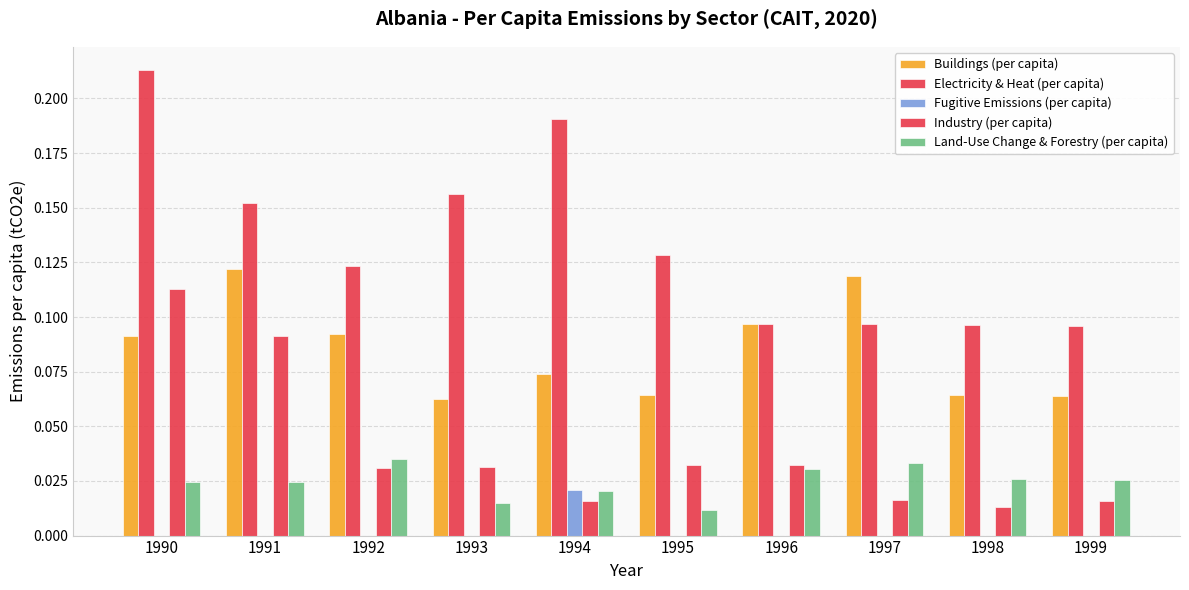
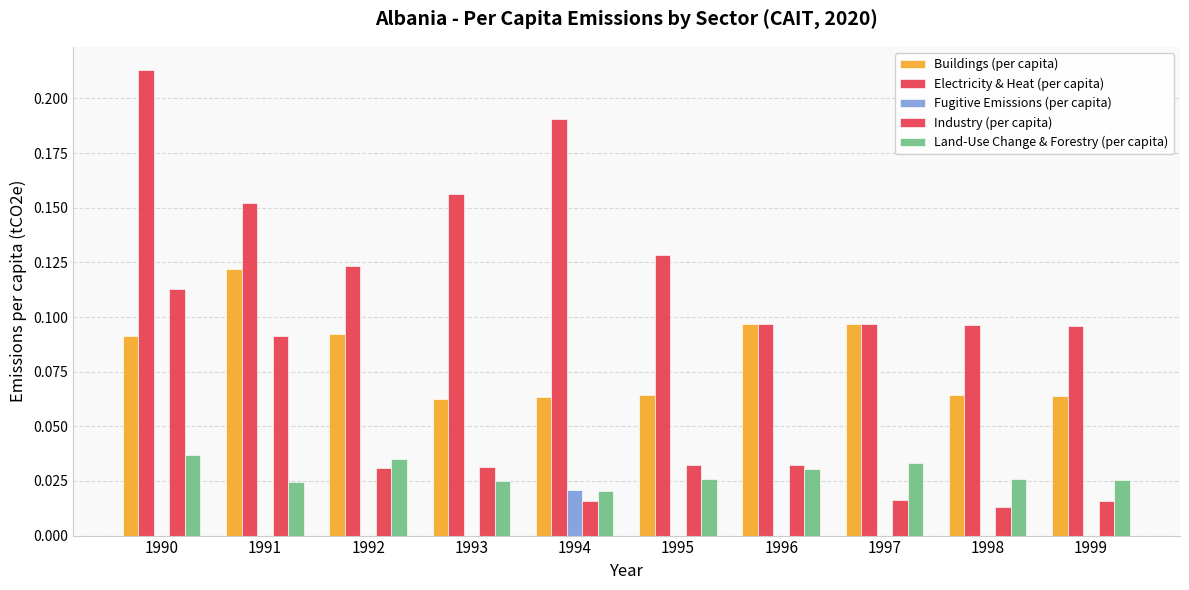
  {
    "Buildings (per capita)": {
      "1990": 0.091,
      "1991": 0.122,
      "1992": 0.092,
      "1993": 0.063,
-     "1994": 0.074,
+     "1994": 0.064,
      "1995": 0.064,
      "1996": 0.097,
-     "1997": 0.119,
+     "1997": 0.097,
      "1998": 0.064,
      "1999": 0.064
    },
    "Fugitive Emissions (per capita)": {
      "1990": 0.000,
      "1991": 0.000,
      "1992": 0.000,
      "1993": 0.000,
      "1994": 0.021,
      "1995": 0.000,
      "1996": 0.000,
      "1997": 0.000,
      "1998": 0.000,
      "1999": 0.000
    },
    "Land-Use Change & Forestry (per capita)": {
-     "1990": 0.024,
+     "1990": 0.037,
      "1991": 0.024,
      "1992": 0.035,
-     "1993": 0.015,
+     "1993": 0.025,
      "1994": 0.020,
-     "1995": 0.012,
+     "1995": 0.026,
      "1996": 0.031,
      "1997": 0.033,
      "1998": 0.026,
      "1999": 0.026
    }
  }
